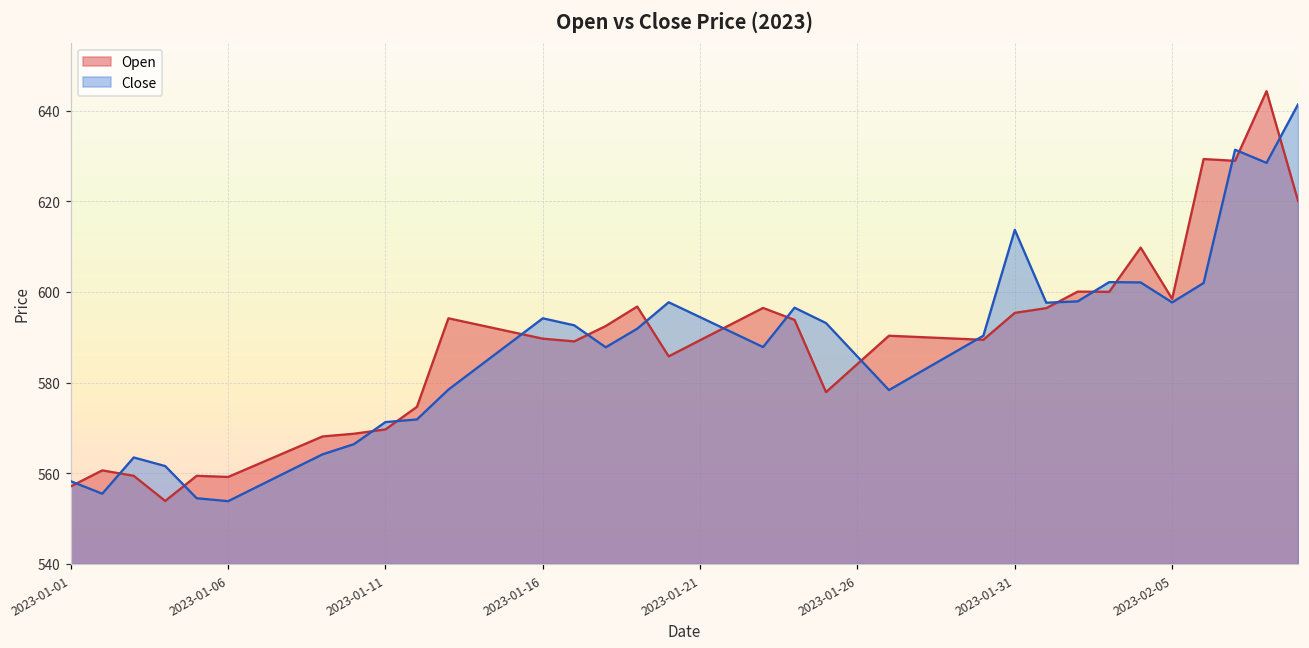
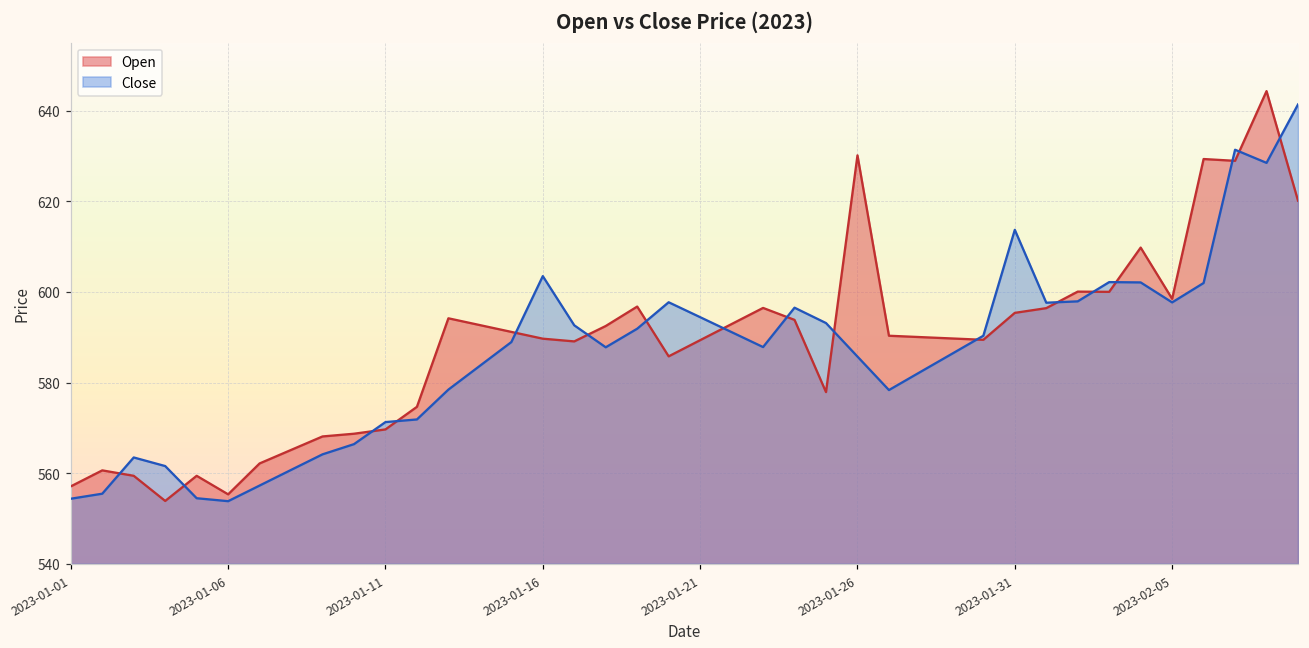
  {
    "Open": {
      "2023-01-01": 557,
-     "2023-01-06": 559,
+     "2023-01-06": 555,
      "2023-01-11": 570,
      "2023-01-16": 590,
      "2023-01-21": 589,
-     "2023-01-26": 584,
+     "2023-01-26": 630,
      "2023-01-31": 595,
      "2023-02-05": 598
    },
    "Close": {
-     "2023-01-01": 558,
+     "2023-01-01": 554,
      "2023-01-06": 554,
      "2023-01-11": 571,
-     "2023-01-16": 594,
+     "2023-01-16": 604,
      "2023-01-21": 594,
      "2023-01-26": 586,
      "2023-01-31": 614,
      "2023-02-05": 598
    }
  }
